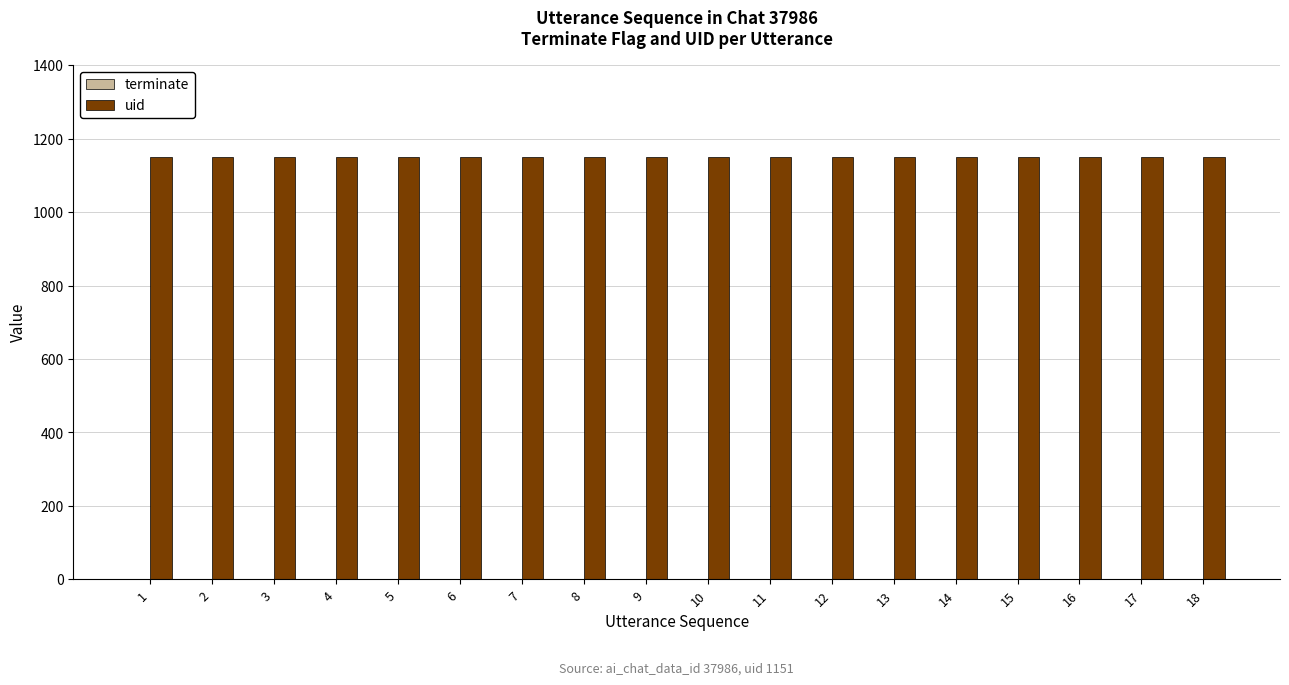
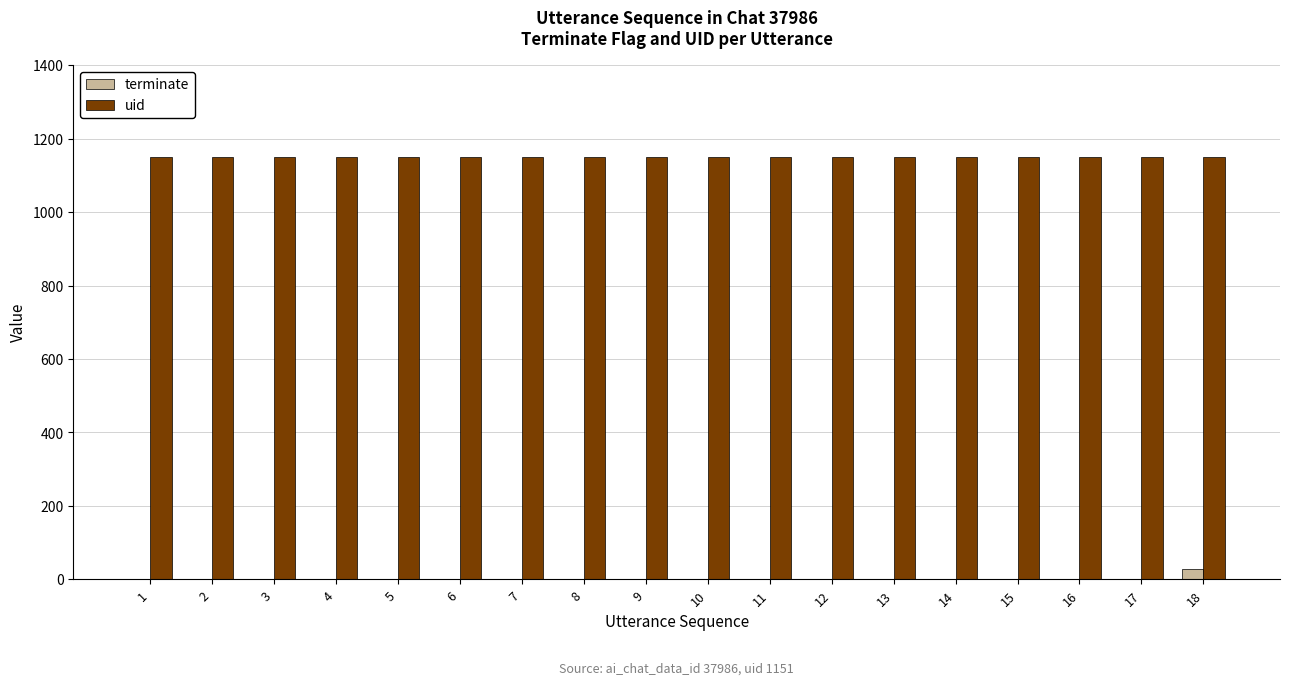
  {
    "terminate": {
      "1": 0,
      "2": 0,
      "3": 0,
      "4": 0,
      "5": 0,
      "6": 0,
      "7": 0,
      "8": 0,
      "9": 0,
      "10": 0,
      "11": 0,
      "12": 0,
      "13": 0,
      "14": 0,
      "15": 0,
      "16": 0,
      "17": 0,
-     "18": 0
+     "18": 30
    },
    "uid": {
      "1": 1150,
      "2": 1150,
      "3": 1150,
      "4": 1150,
      "5": 1150,
      "6": 1150,
      "7": 1150,
      "8": 1150,
      "9": 1150,
      "10": 1150,
      "11": 1150,
      "12": 1150,
      "13": 1150,
      "14": 1150,
      "15": 1150,
      "16": 1150,
      "17": 1150,
      "18": 1150
    }
  }
